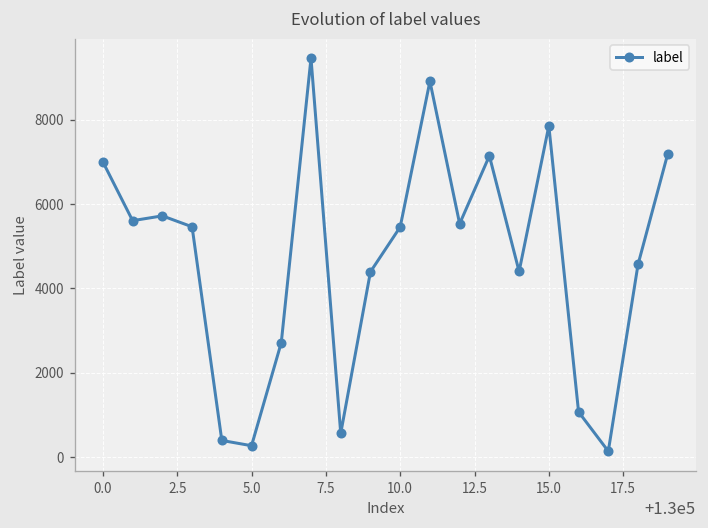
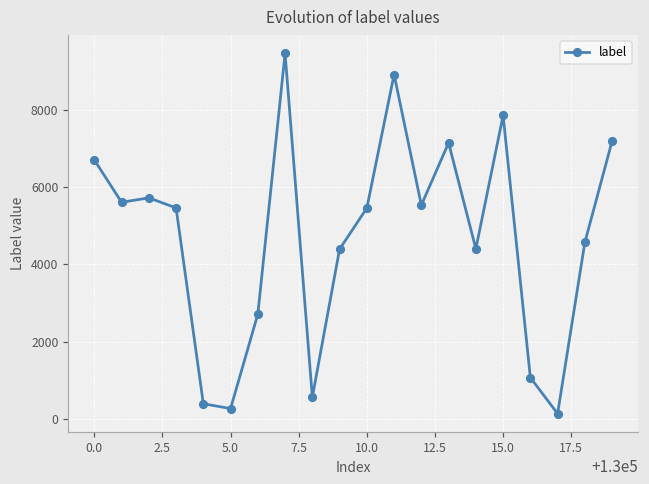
  {
-   "0.0": 7000,
+   "0.0": 6700,
    "5.0": 300,
    "10.0": 5500,
    "15.0": 7900
  }
